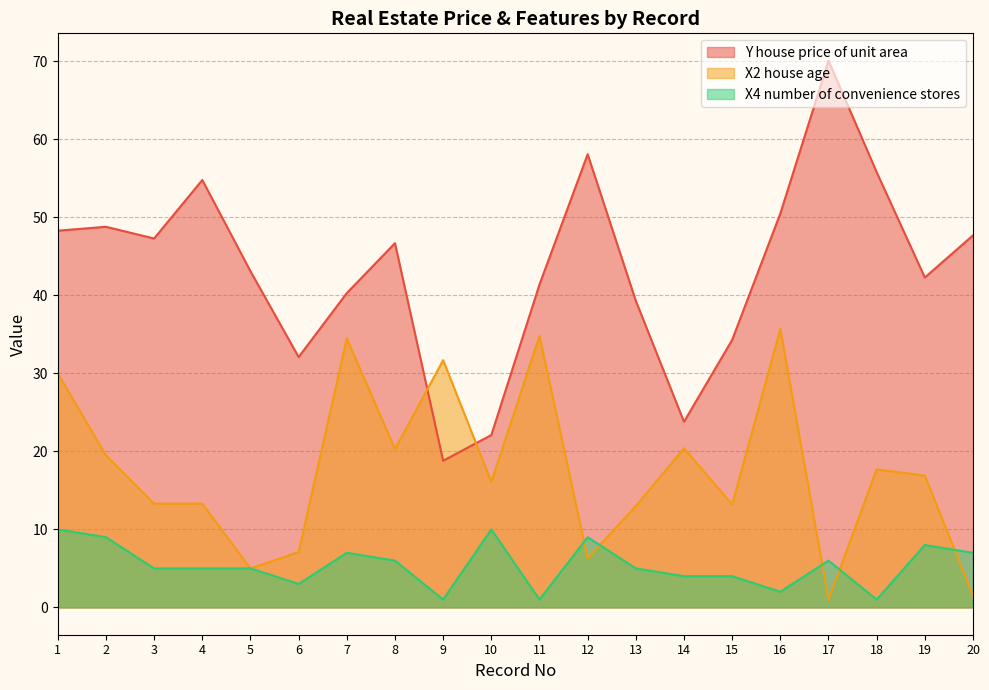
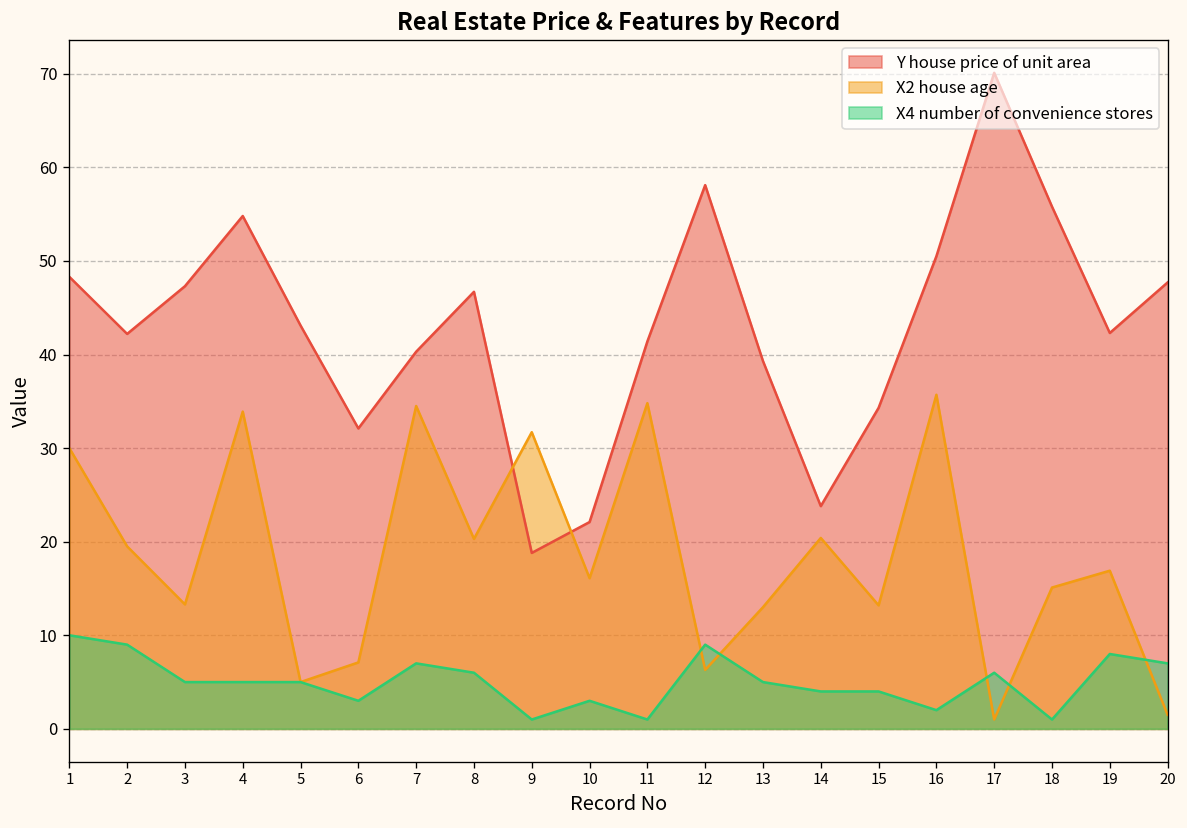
  {
    "Y house price of unit area": {
      "1": 48,
-     "2": 49,
+     "2": 42,
      "3": 47,
      "4": 55,
      "5": 43,
      "6": 32,
      "7": 40,
      "8": 47,
      "9": 19,
      "10": 22,
      "11": 41,
      "12": 58,
      "13": 39,
      "14": 24,
      "15": 34,
      "16": 51,
      "18": 56,
      "19": 42,
      "20": 48
    },
    "X2 house age": {
      "1": 30,
      "2": 20,
      "3": 13,
-     "4": 13,
+     "4": 34,
      "6": 7,
      "7": 35,
      "8": 20,
      "9": 32,
      "10": 16,
      "11": 35,
      "12": 6,
      "13": 13,
      "14": 20,
      "15": 13,
      "16": 36,
      "17": 1,
-     "18": 18,
+     "18": 15,
      "19": 17,
      "20": 2
    },
    "X4 number of convenience stores": {
      "1": 10,
      "2": 9,
      "3": 5,
      "4": 5,
      "6": 3,
      "7": 7,
      "8": 6,
      "9": 1,
-     "10": 10,
+     "10": 3,
      "11": 1,
      "12": 9,
      "13": 5,
      "14": 4,
      "15": 4,
      "16": 2,
      "17": 6,
      "18": 1,
      "19": 8,
      "20": 7
    }
  }
